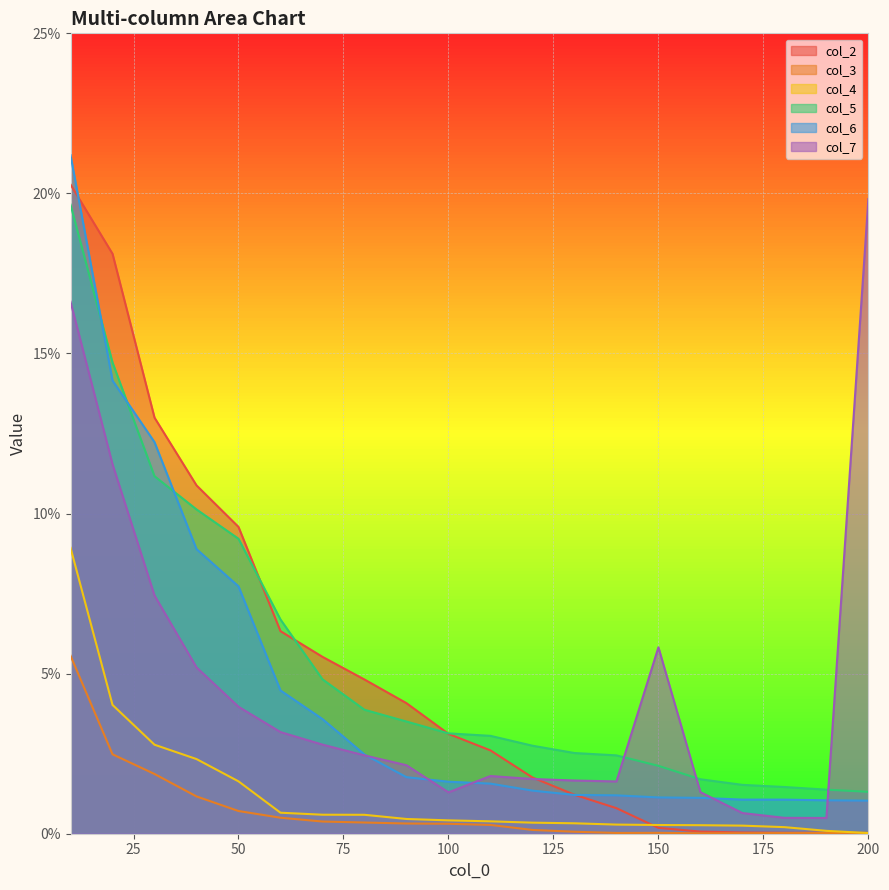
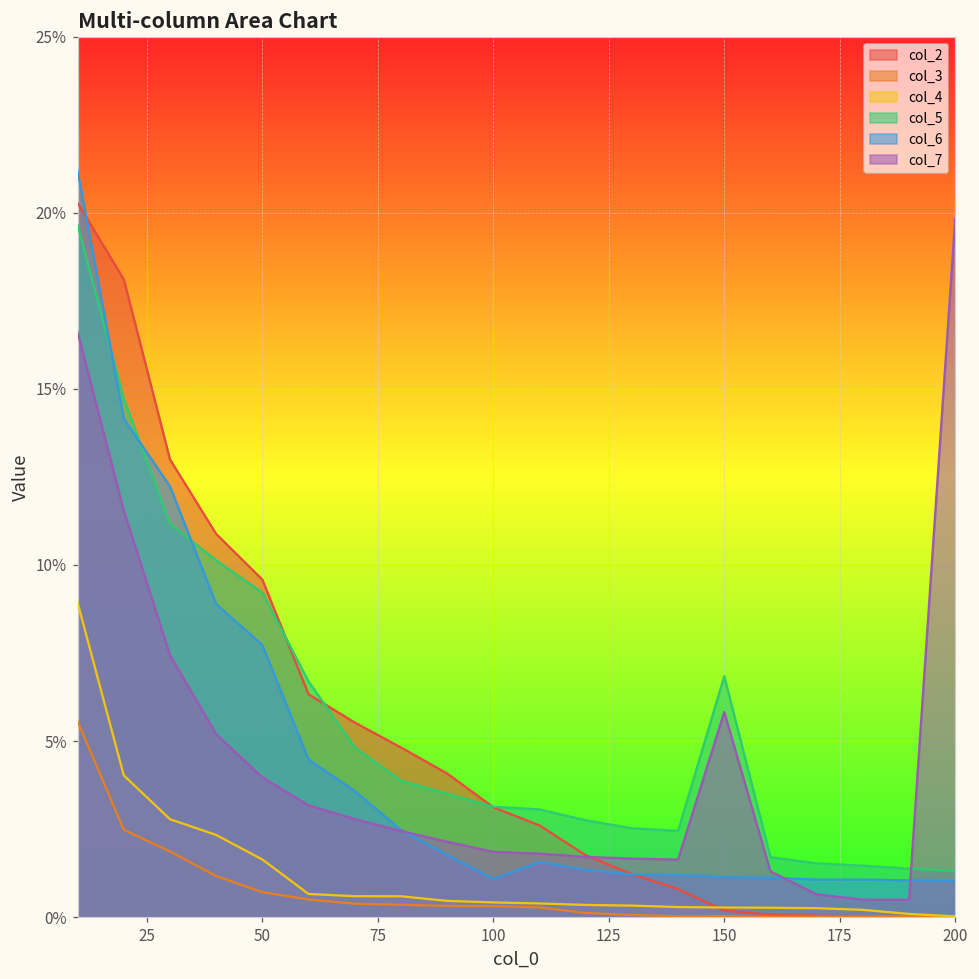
  {
    "col_4": {
      "50": "1.6%",
      "100": "0.4%",
      "150": "0.3%"
    },
    "col_5": {
      "50": "9.2%",
-     "150": "2.1%",
+     "150": "6.8%",
      "200": "1.3%"
    },
    "col_6": {
      "50": "7.7%",
-     "100": "1.6%",
+     "100": "1.1%",
      "150": "1.1%",
      "200": "1.0%"
    },
    "col_7": {
      "50": "4.0%",
-     "100": "1.3%",
+     "100": "1.9%",
      "150": "5.8%",
      "200": "19.8%"
    }
  }
